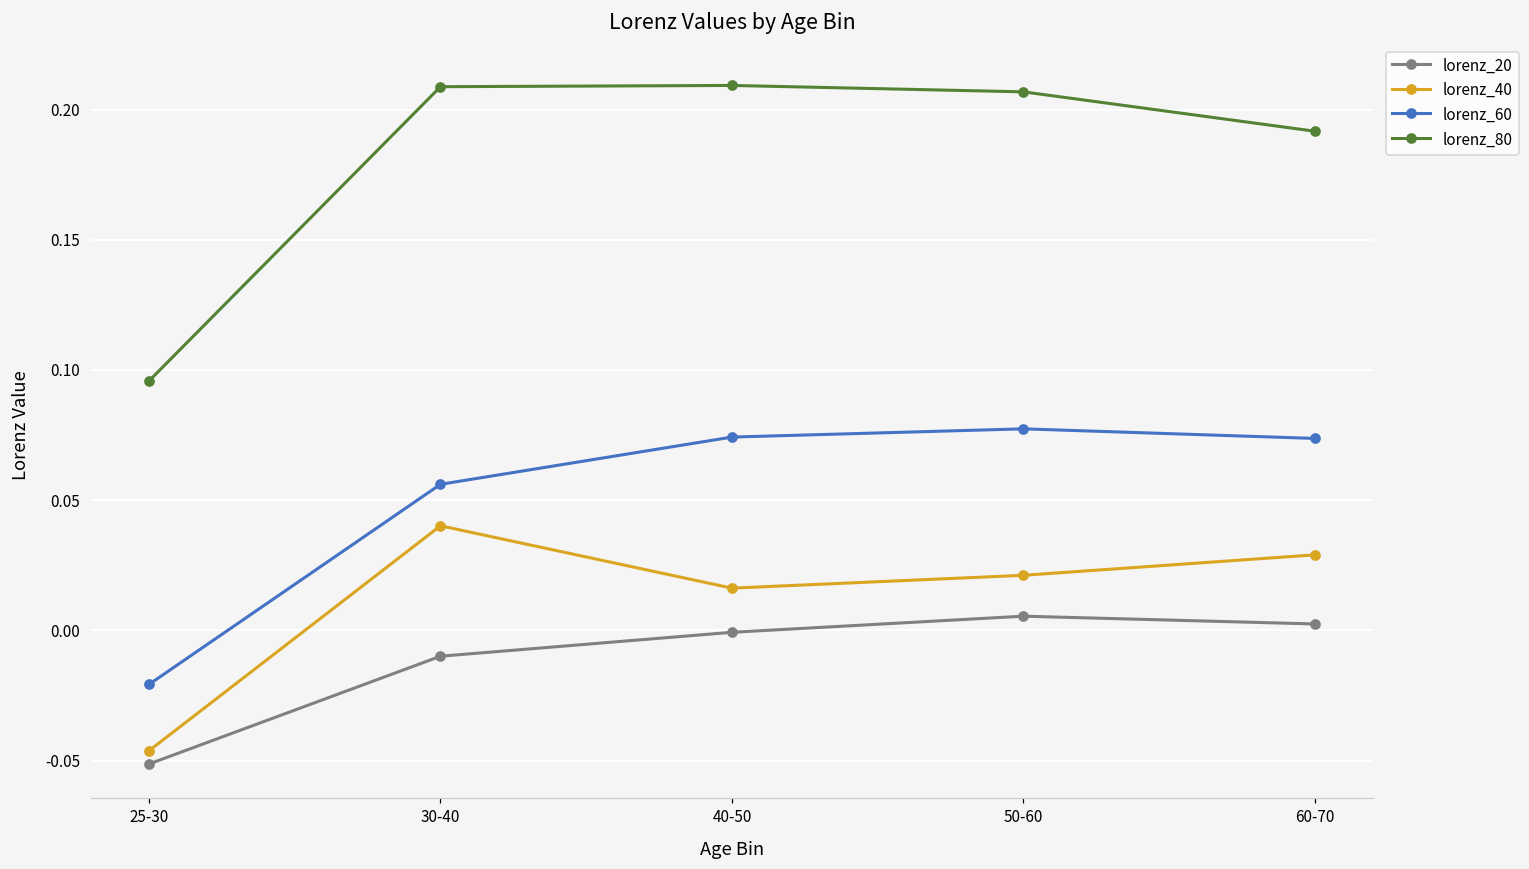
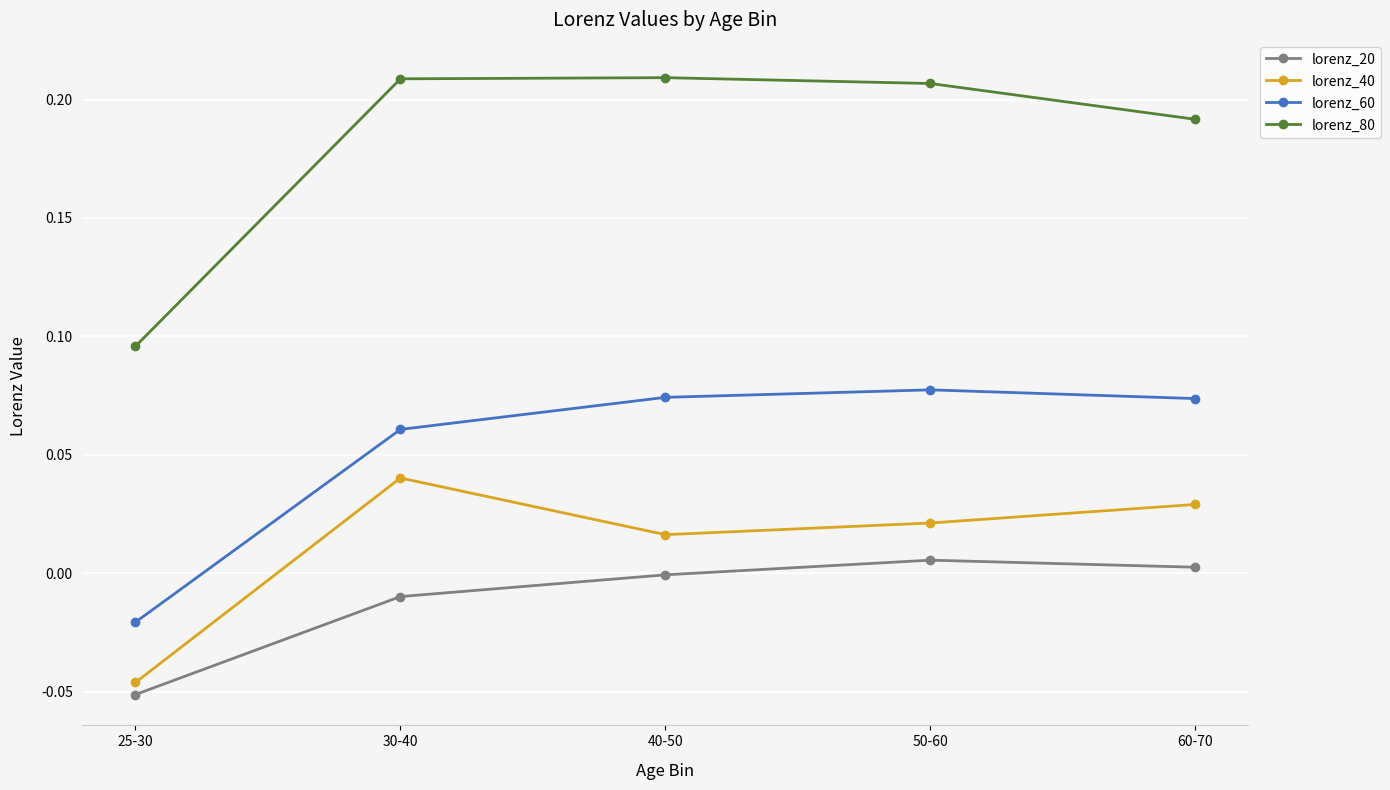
  {
    "lorenz_20": {
      "25-30": -0.051,
      "30-40": -0.010,
      "40-50": -0.001,
      "50-60": 0.005,
      "60-70": 0.002
    },
    "lorenz_40": {
      "25-30": -0.046,
      "30-40": 0.040,
      "40-50": 0.016,
      "50-60": 0.021,
      "60-70": 0.029
    },
    "lorenz_60": {
      "25-30": -0.021,
-     "30-40": 0.056,
+     "30-40": 0.061,
      "40-50": 0.074,
      "50-60": 0.077,
      "60-70": 0.074
    },
    "lorenz_80": {
      "25-30": 0.096,
      "30-40": 0.209,
      "40-50": 0.209,
      "50-60": 0.207,
      "60-70": 0.192
    }
  }
